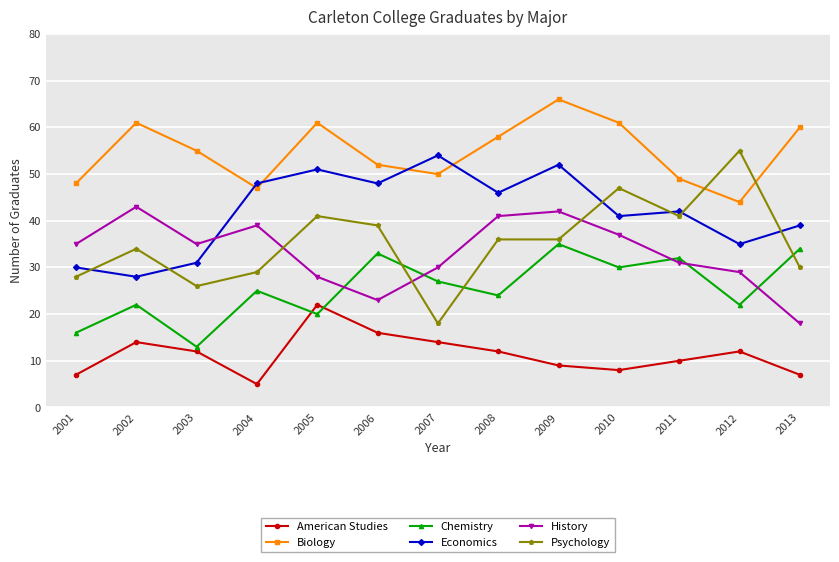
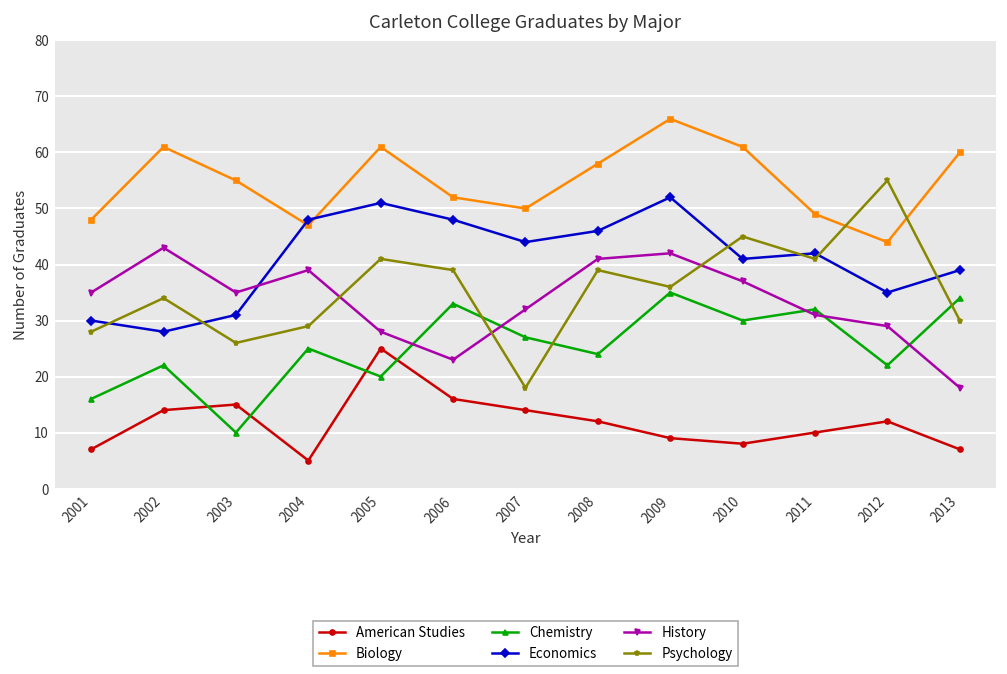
  {
    "American Studies": {
      "2001": 7,
      "2002": 14,
-     "2003": 12,
+     "2003": 15,
      "2004": 5,
-     "2005": 22,
+     "2005": 25,
      "2006": 16,
      "2007": 14,
      "2008": 12,
      "2009": 9,
      "2010": 8,
      "2011": 10,
      "2012": 12,
      "2013": 7
    },
    "Biology": {
      "2001": 48,
      "2002": 61,
      "2003": 55,
      "2004": 47,
      "2005": 61,
      "2006": 52,
      "2007": 50,
      "2008": 58,
      "2009": 66,
      "2010": 61,
      "2011": 49,
      "2012": 44,
      "2013": 60
    },
    "Chemistry": {
      "2001": 16,
      "2002": 22,
-     "2003": 13,
+     "2003": 10,
      "2004": 25,
      "2005": 20,
      "2006": 33,
      "2007": 27,
      "2008": 24,
      "2009": 35,
      "2010": 30,
      "2011": 32,
      "2012": 22,
      "2013": 34
    },
    "Economics": {
      "2001": 30,
      "2002": 28,
      "2003": 31,
      "2004": 48,
      "2005": 51,
      "2006": 48,
-     "2007": 54,
+     "2007": 44,
      "2008": 46,
      "2009": 52,
      "2010": 41,
      "2011": 42,
      "2012": 35,
      "2013": 39
    },
    "History": {
      "2001": 35,
      "2002": 43,
      "2003": 35,
      "2004": 39,
      "2005": 28,
      "2006": 23,
-     "2007": 30,
+     "2007": 32,
      "2008": 41,
      "2009": 42,
      "2010": 37,
      "2011": 31,
      "2012": 29,
      "2013": 18
    },
    "Psychology": {
      "2001": 28,
      "2002": 34,
      "2003": 26,
      "2004": 29,
      "2005": 41,
      "2006": 39,
      "2007": 18,
-     "2008": 36,
+     "2008": 39,
      "2009": 36,
-     "2010": 47,
+     "2010": 45,
      "2011": 41,
      "2012": 55,
      "2013": 30
    }
  }
